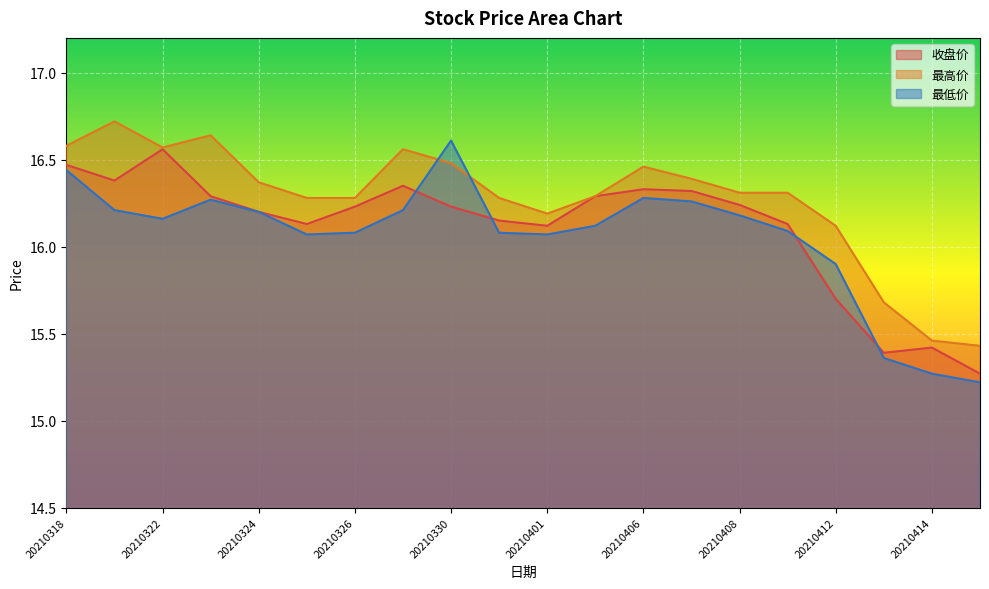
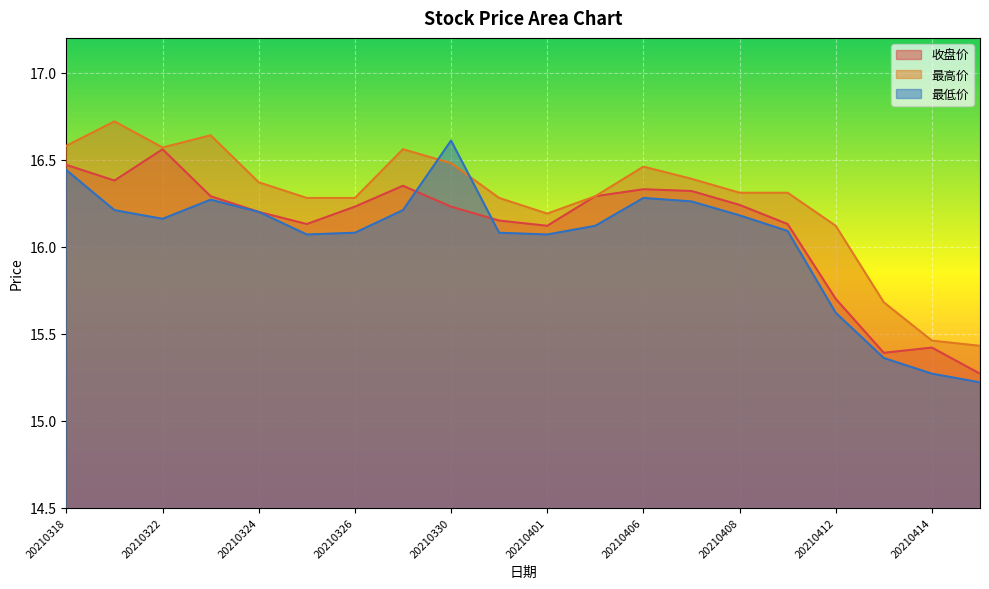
  {
    "最低价": {
      "20210318": 16.44,
      "20210322": 16.16,
      "20210326": 16.08,
      "20210330": 16.61,
      "20210401": 16.07,
      "20210406": 16.28,
      "20210408": 16.18,
-     "20210412": 15.90,
+     "20210412": 15.62,
      "20210414": 15.27
    }
  }
